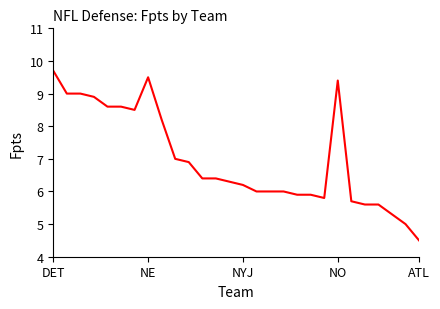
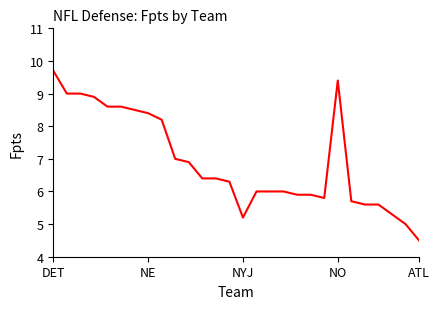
  {
    "DET": 9.7,
-   "NE": 9.5,
-   "NYJ": 6.2,
+   "NE": 8.4,
+   "NYJ": 5.2,
    "NO": 9.4,
    "ATL": 4.5
  }
